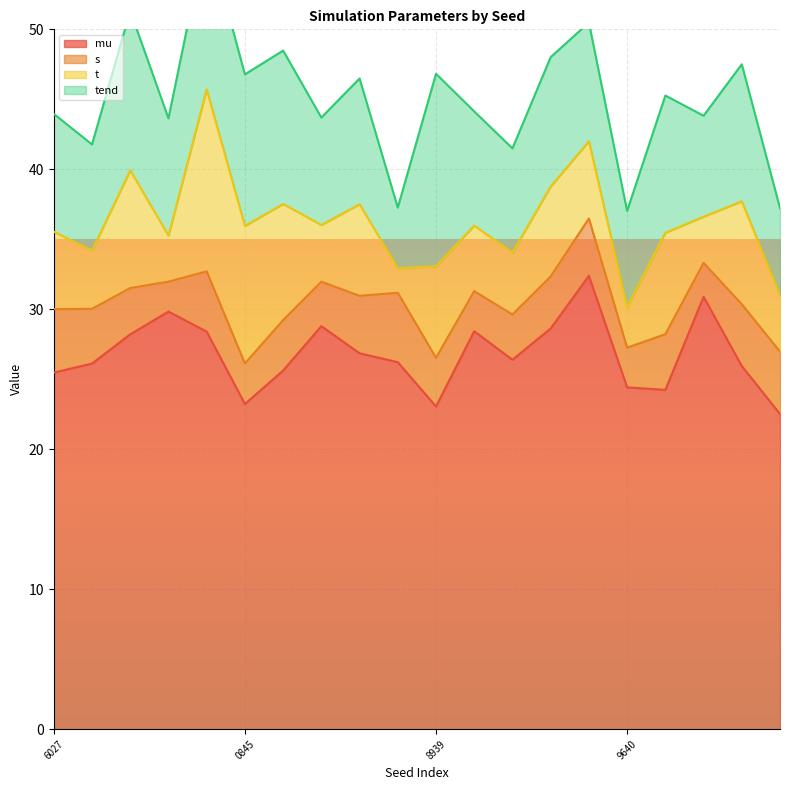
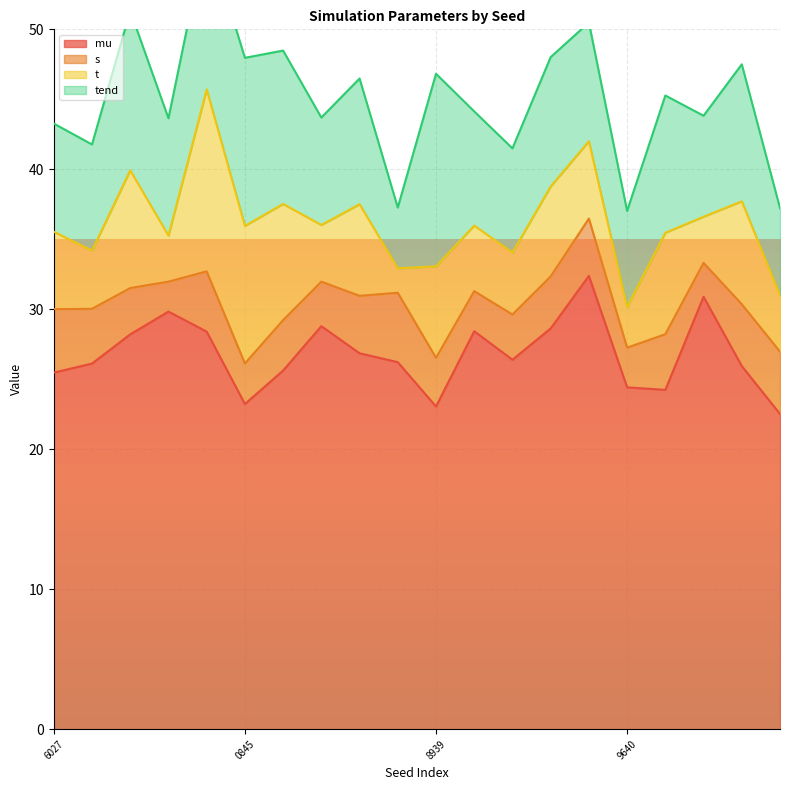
  {
    "t": {
      "6027": 5.5,
      "0845": 9.8,
      "8939": 6.5,
      "9640": 2.9
    },
    "tend": {
-     "6027": 8.4,
-     "0845": 10.8,
+     "6027": 7.7,
+     "0845": 12.0,
      "8939": 13.8,
      "9640": 6.9
    }
  }
